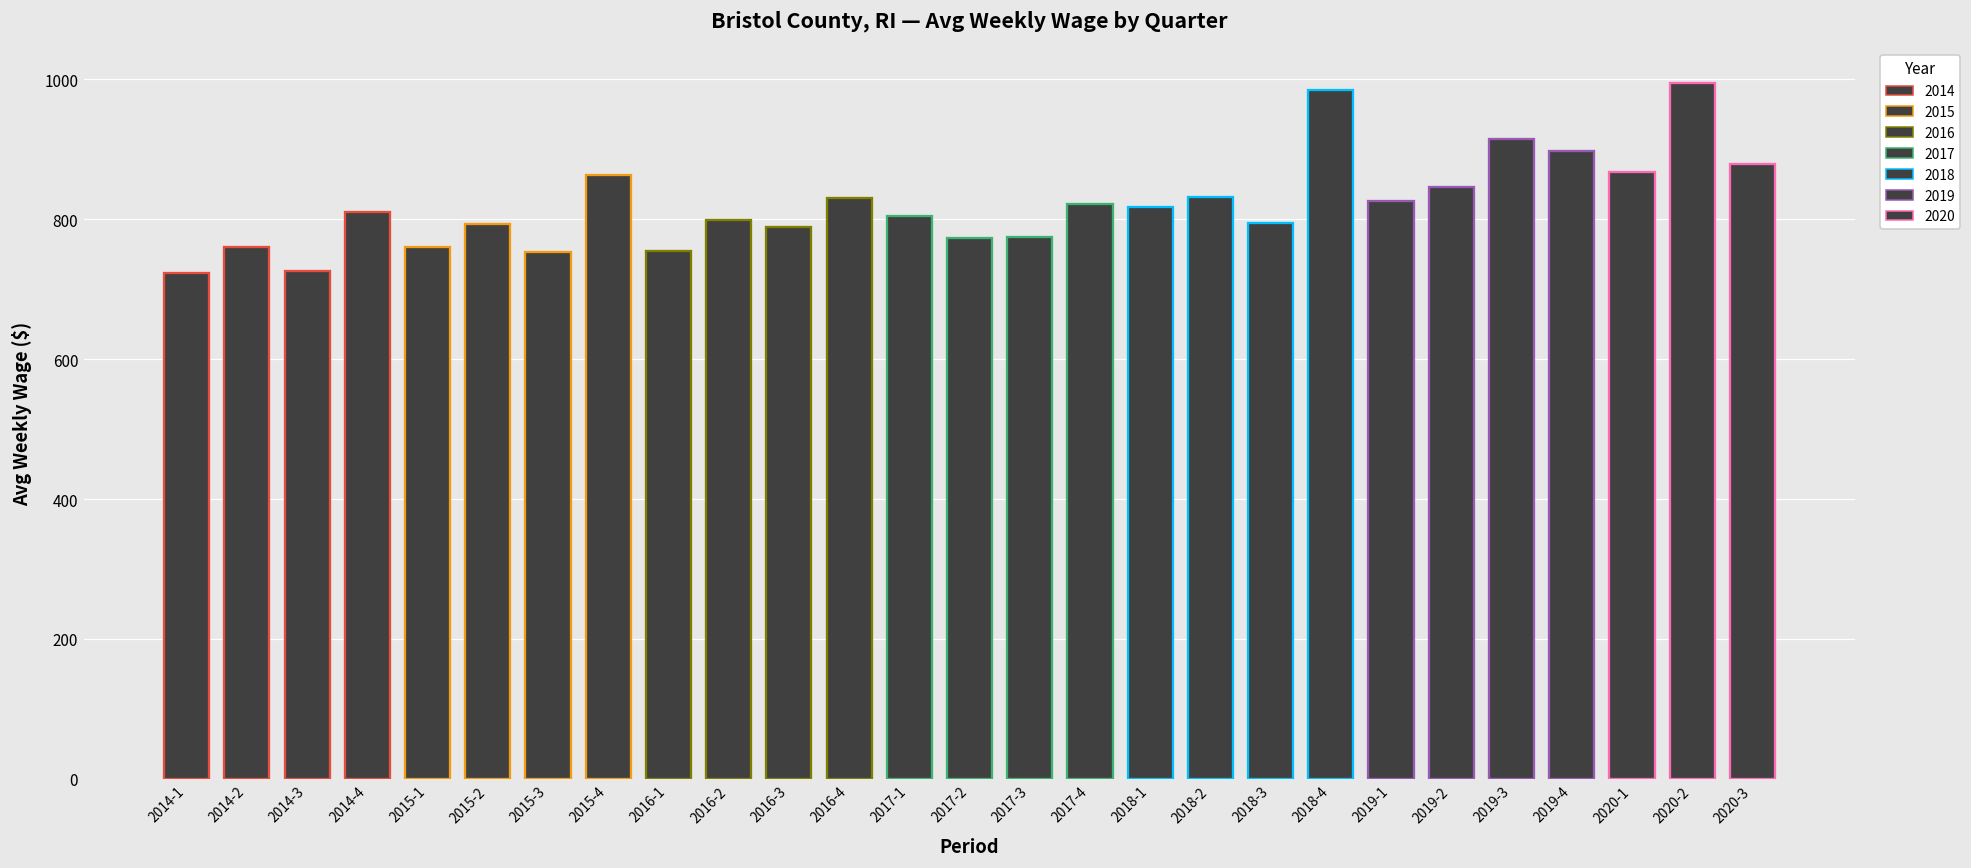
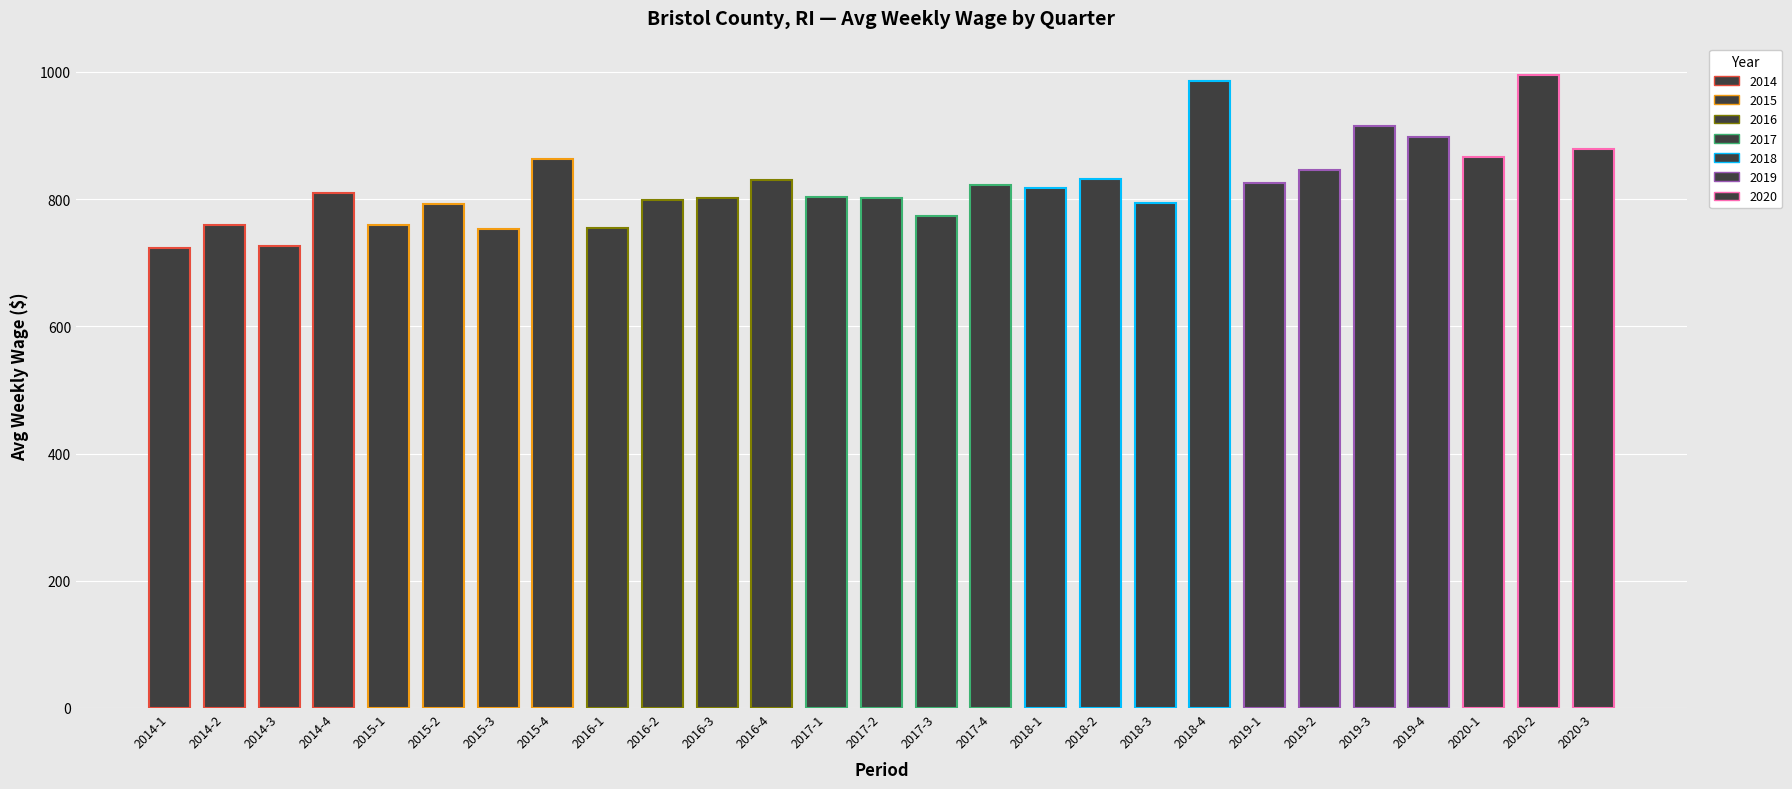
  {
    "2014-1": 720,
    "2014-2": 760,
    "2014-3": 730,
    "2014-4": 810,
    "2015-1": 760,
    "2015-2": 790,
    "2015-3": 750,
    "2015-4": 860,
    "2016-1": 760,
    "2016-2": 800,
-   "2016-3": 790,
+   "2016-3": 800,
    "2016-4": 830,
    "2017-1": 800,
-   "2017-2": 770,
+   "2017-2": 800,
    "2017-3": 770,
    "2017-4": 820,
    "2018-1": 820,
    "2018-2": 830,
    "2018-3": 790,
    "2018-4": 990,
    "2019-1": 830,
    "2019-2": 850,
    "2019-3": 920,
    "2019-4": 900,
    "2020-1": 870,
    "2020-2": 1000,
    "2020-3": 880
  }
